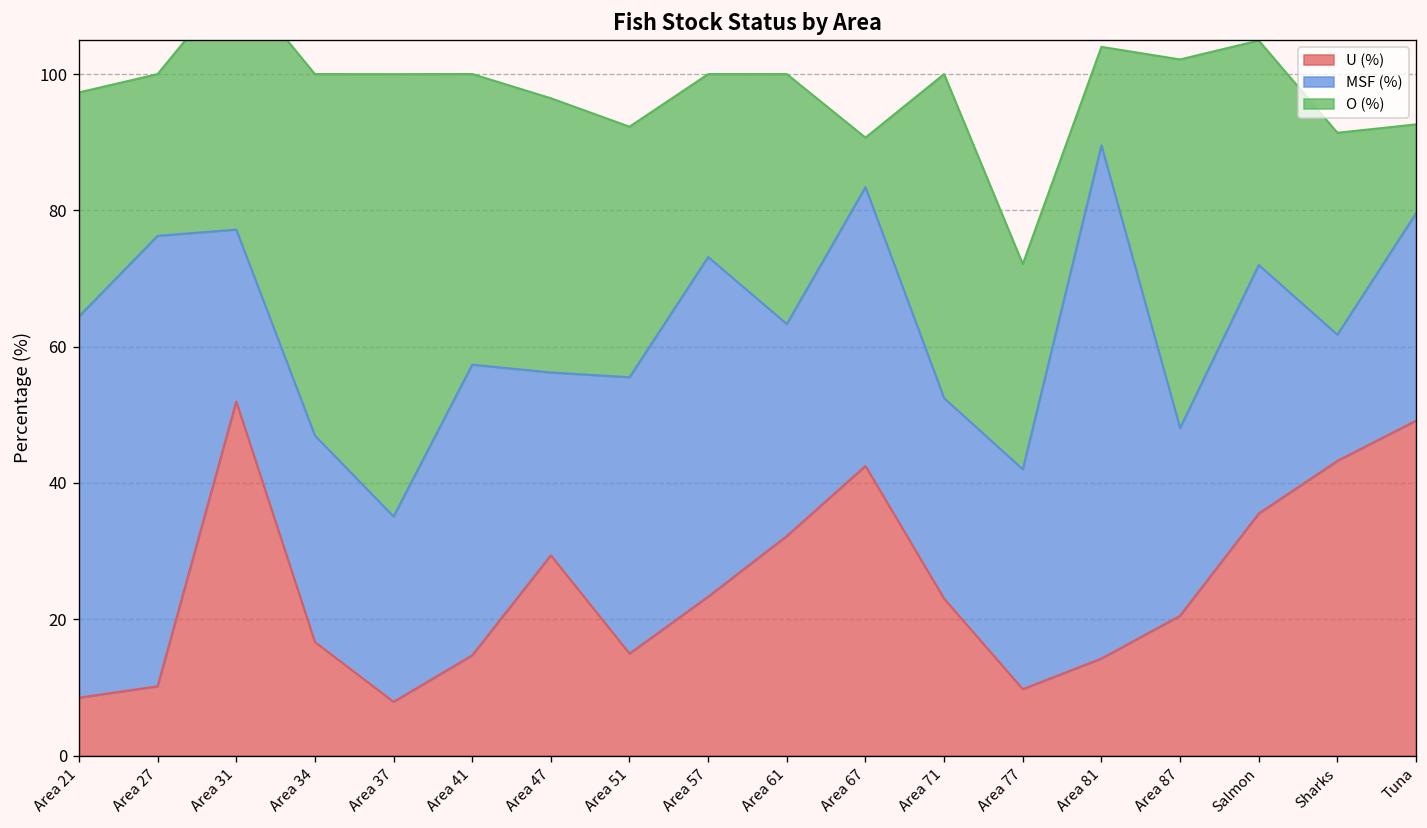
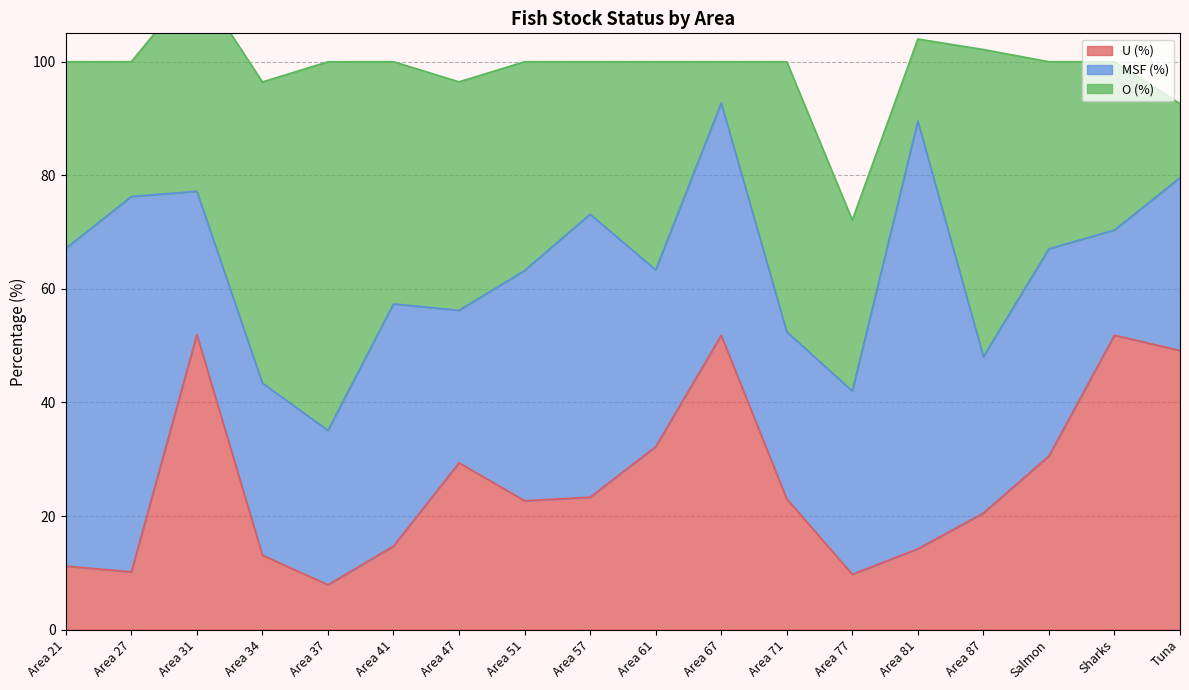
  {
    "U (%)": {
-     "Area 21": 9,
+     "Area 21": 11,
      "Area 27": 10,
      "Area 31": 52,
-     "Area 34": 17,
+     "Area 34": 13,
      "Area 37": 8,
      "Area 41": 15,
      "Area 47": 29,
-     "Area 51": 15,
+     "Area 51": 23,
      "Area 57": 23,
      "Area 61": 32,
-     "Area 67": 43,
+     "Area 67": 52,
      "Area 71": 23,
      "Area 77": 10,
      "Area 81": 14,
      "Area 87": 21,
-     "Salmon": 36,
-     "Sharks": 43,
+     "Salmon": 31,
+     "Sharks": 52,
      "Tuna": 49
    },
    "MSF (%)": {
      "Area 21": 56,
      "Area 27": 66,
      "Area 31": 25,
      "Area 34": 30,
      "Area 37": 27,
      "Area 41": 43,
      "Area 47": 27,
      "Area 51": 41,
      "Area 57": 50,
      "Area 61": 31,
      "Area 67": 41,
      "Area 71": 29,
      "Area 77": 32,
      "Area 81": 75,
      "Area 87": 28,
      "Salmon": 36,
      "Sharks": 19,
      "Tuna": 30
    },
    "O (%)": {
      "Area 21": 33,
      "Area 27": 24,
      "Area 34": 53,
      "Area 37": 65,
      "Area 41": 43,
      "Area 47": 40,
      "Area 51": 37,
      "Area 57": 27,
      "Area 61": 37,
      "Area 67": 7,
      "Area 71": 48,
      "Area 77": 30,
      "Area 81": 14,
      "Area 87": 54,
      "Salmon": 33,
      "Tuna": 13
    }
  }
